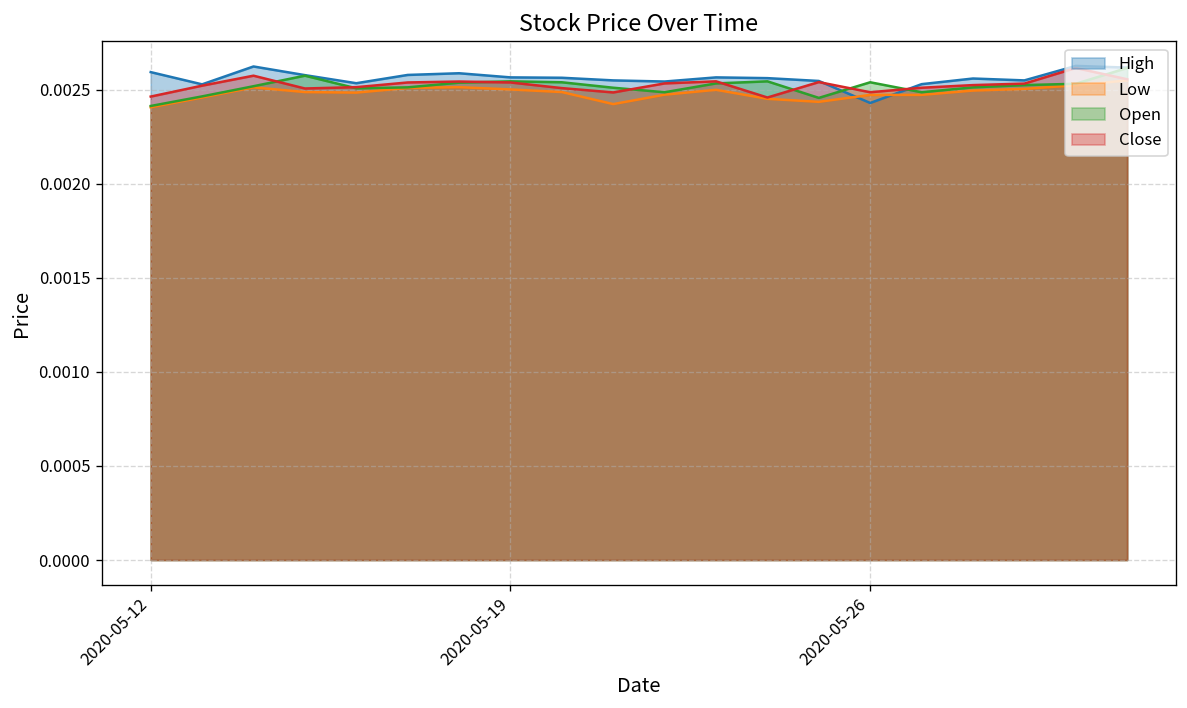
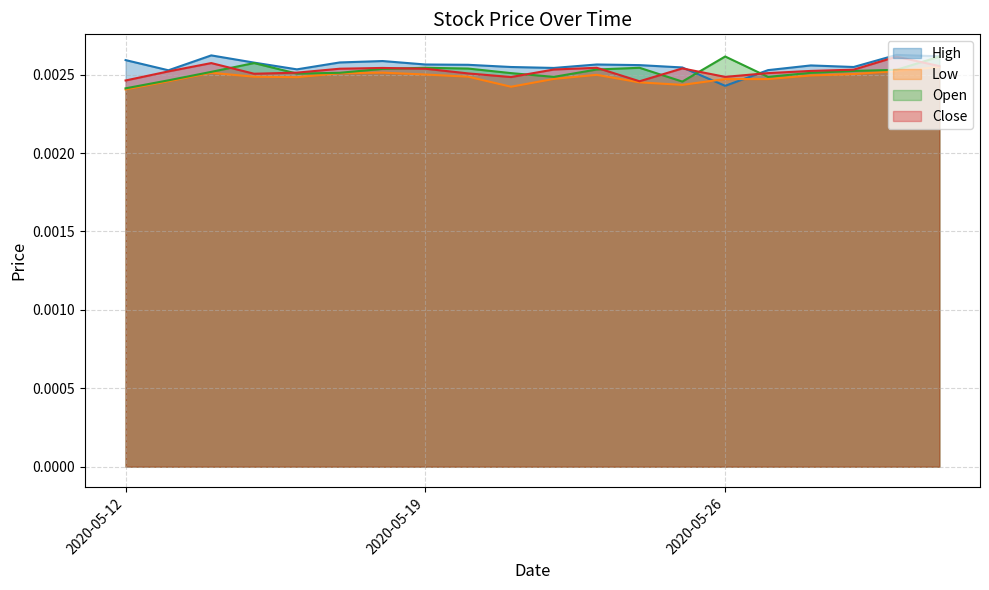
  {
    "High": {
      "2020-05-12": 0.00259,
      "2020-05-19": 0.00257,
      "2020-05-26": 0.00243
    },
    "Open": {
-     "2020-05-26": 0.00254
+     "2020-05-26": 0.00262
    }
  }
